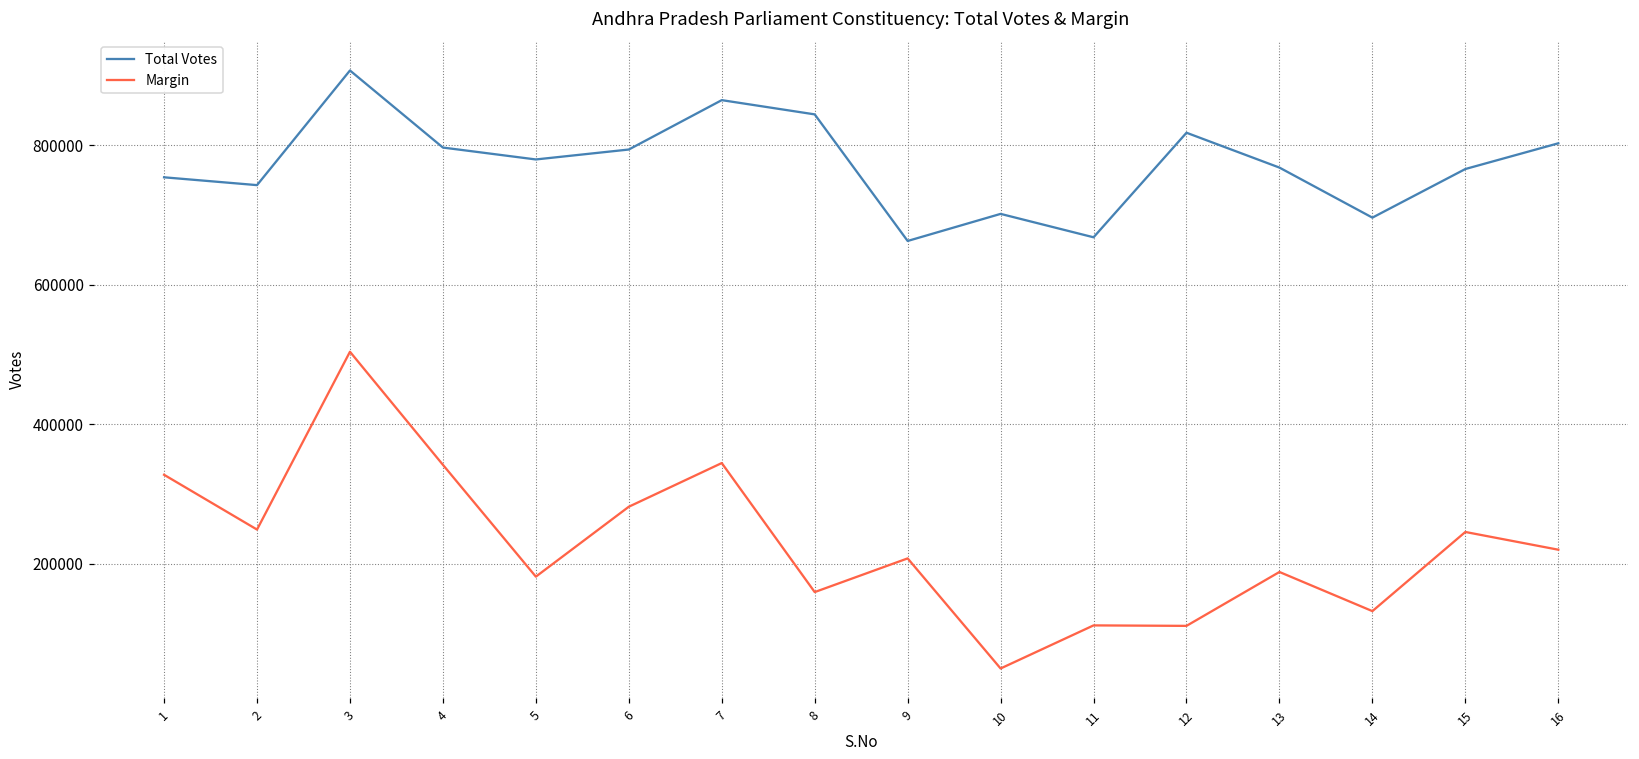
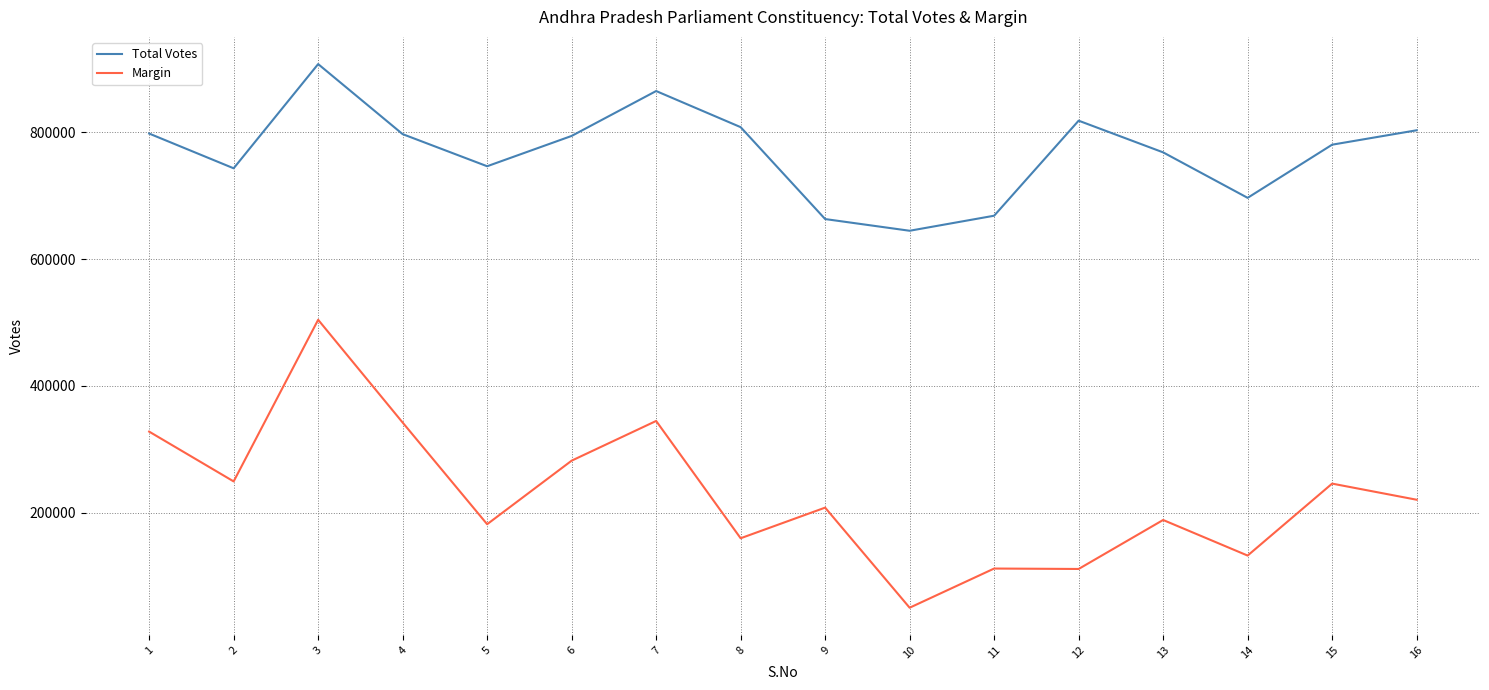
  {
    "Total Votes": {
-     "1": 750000,
+     "1": 800000,
      "2": 740000,
      "3": 910000,
      "4": 800000,
-     "5": 780000,
+     "5": 750000,
      "6": 790000,
      "7": 860000,
-     "8": 840000,
+     "8": 810000,
      "9": 660000,
-     "10": 700000,
+     "10": 640000,
      "11": 670000,
      "12": 820000,
      "13": 770000,
      "14": 700000,
-     "15": 770000,
+     "15": 780000,
      "16": 800000
    },
    "Margin": {
      "1": 330000,
      "2": 250000,
      "3": 500000,
      "4": 340000,
      "5": 180000,
      "6": 280000,
      "7": 340000,
      "8": 160000,
      "9": 210000,
      "10": 50000,
      "11": 110000,
      "12": 110000,
      "13": 190000,
      "14": 130000,
      "15": 250000,
      "16": 220000
    }
  }
